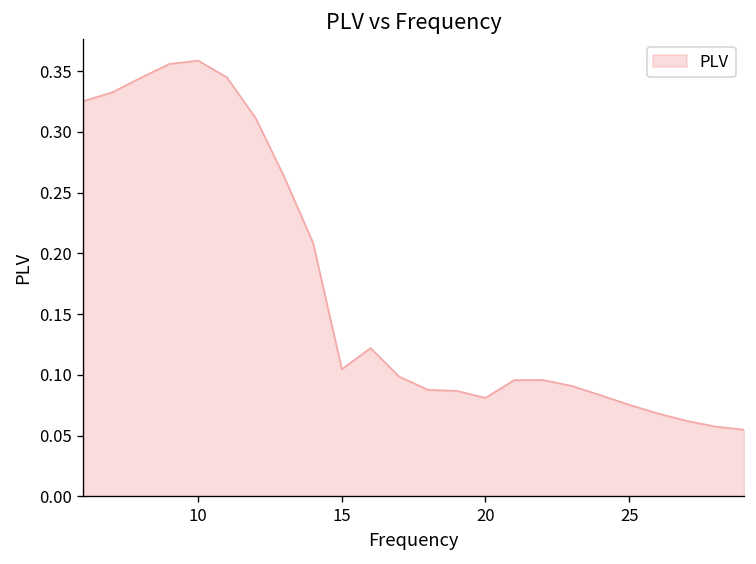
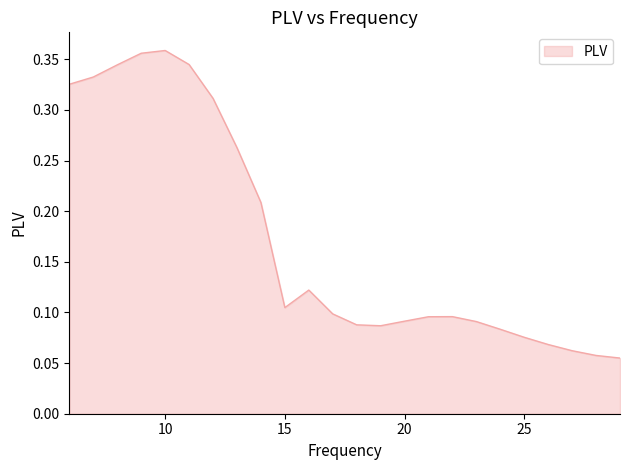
  {
    "10": 0.359,
    "15": 0.105,
-   "20": 0.081,
+   "20": 0.091,
    "25": 0.075
  }
